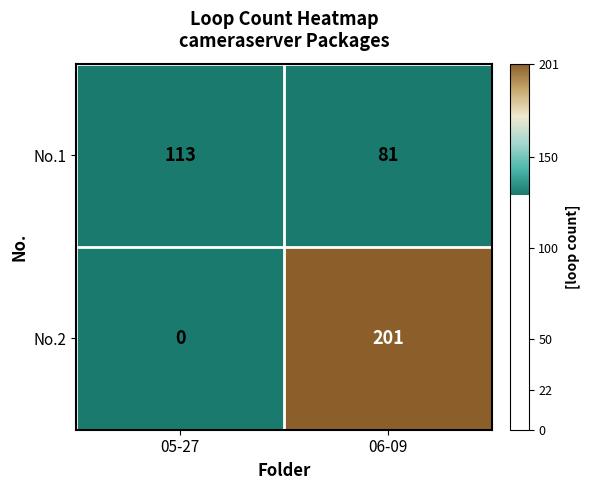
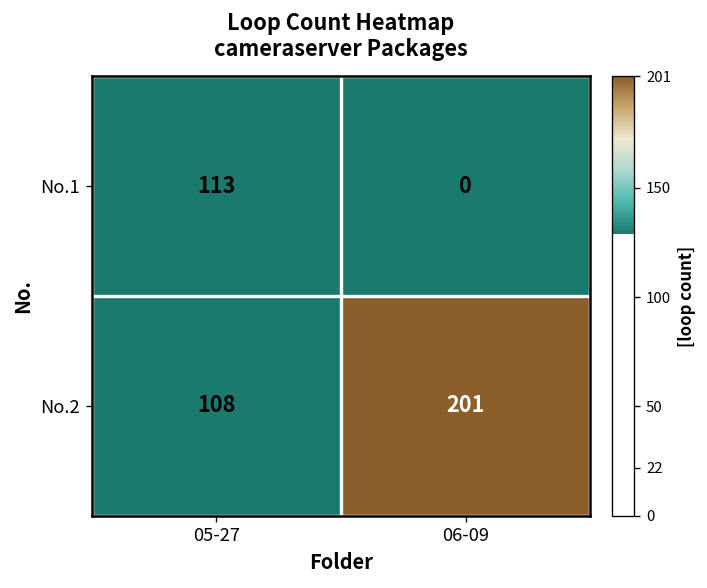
  {
    "No.1": {
      "05-27": 113,
-     "06-09": 81
+     "06-09": 0
    },
    "No.2": {
-     "05-27": 0,
+     "05-27": 108,
      "06-09": 201
    }
  }
